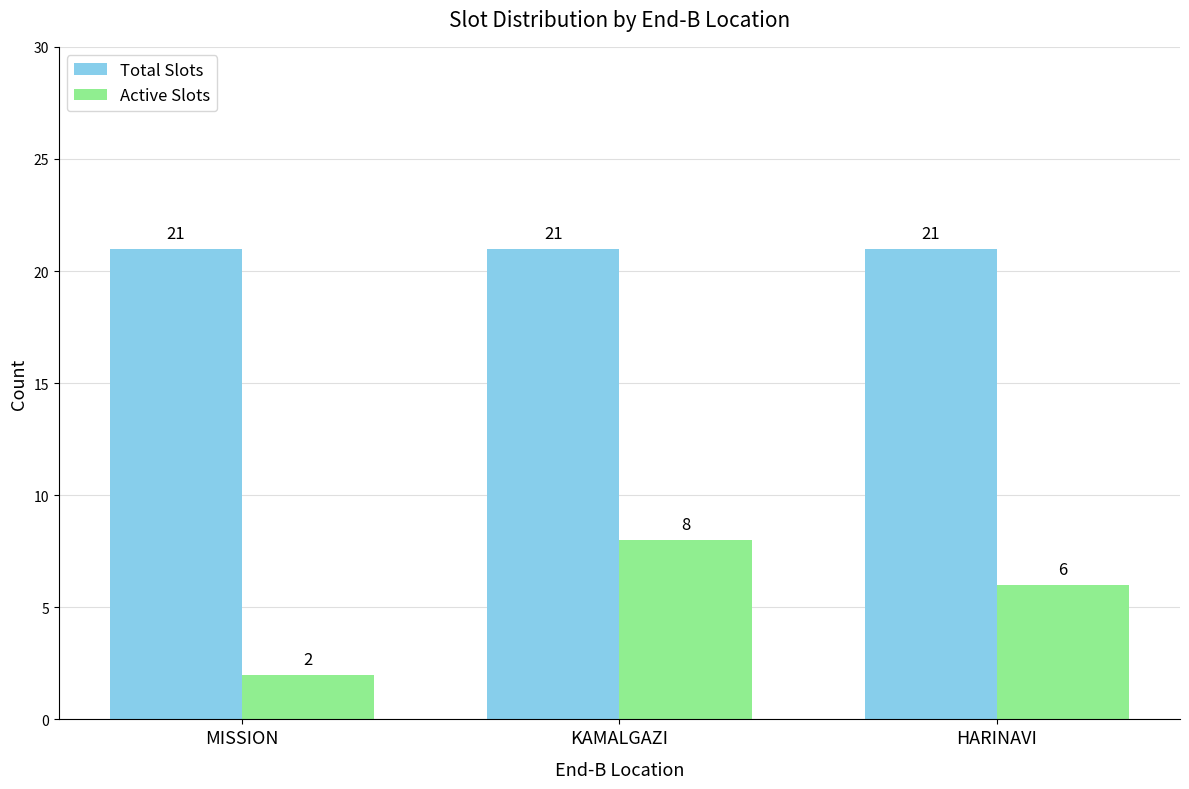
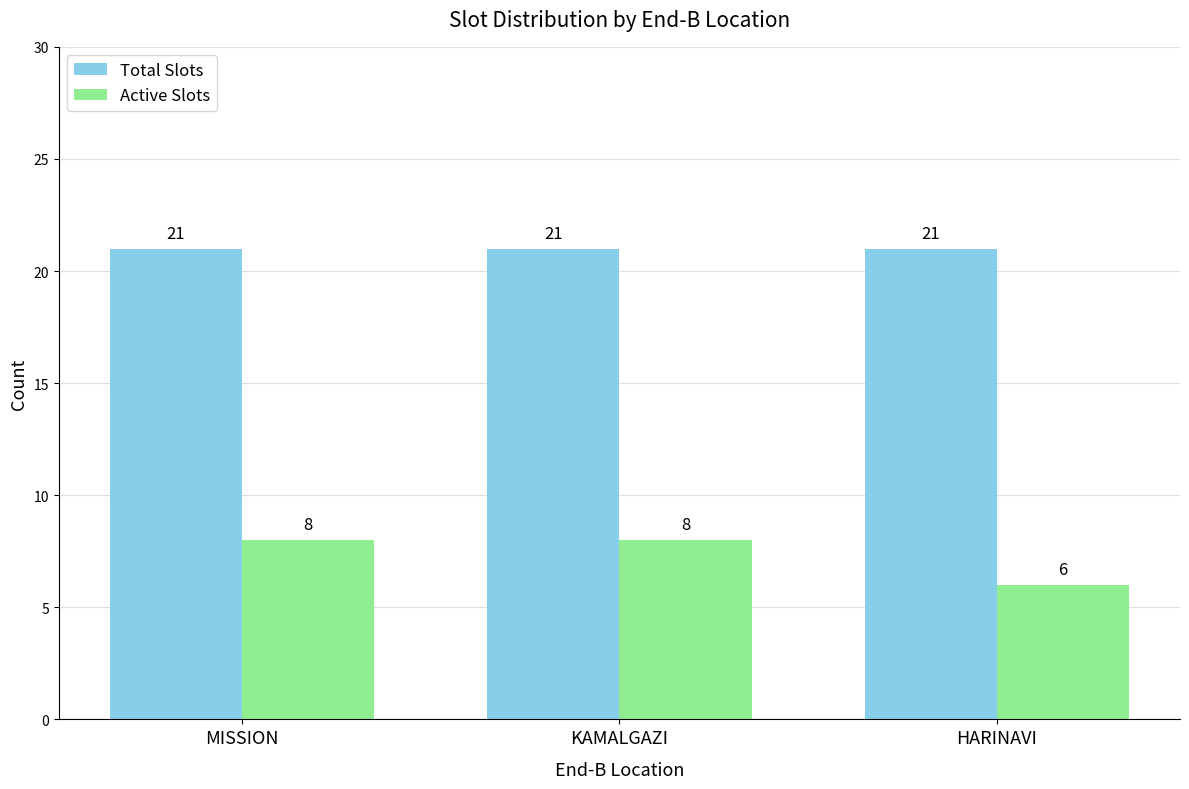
  {
    "Total Slots": {
      "MISSION": 21,
      "KAMALGAZI": 21,
      "HARINAVI": 21
    },
    "Active Slots": {
-     "MISSION": 2,
+     "MISSION": 8,
      "KAMALGAZI": 8,
      "HARINAVI": 6
    }
  }
